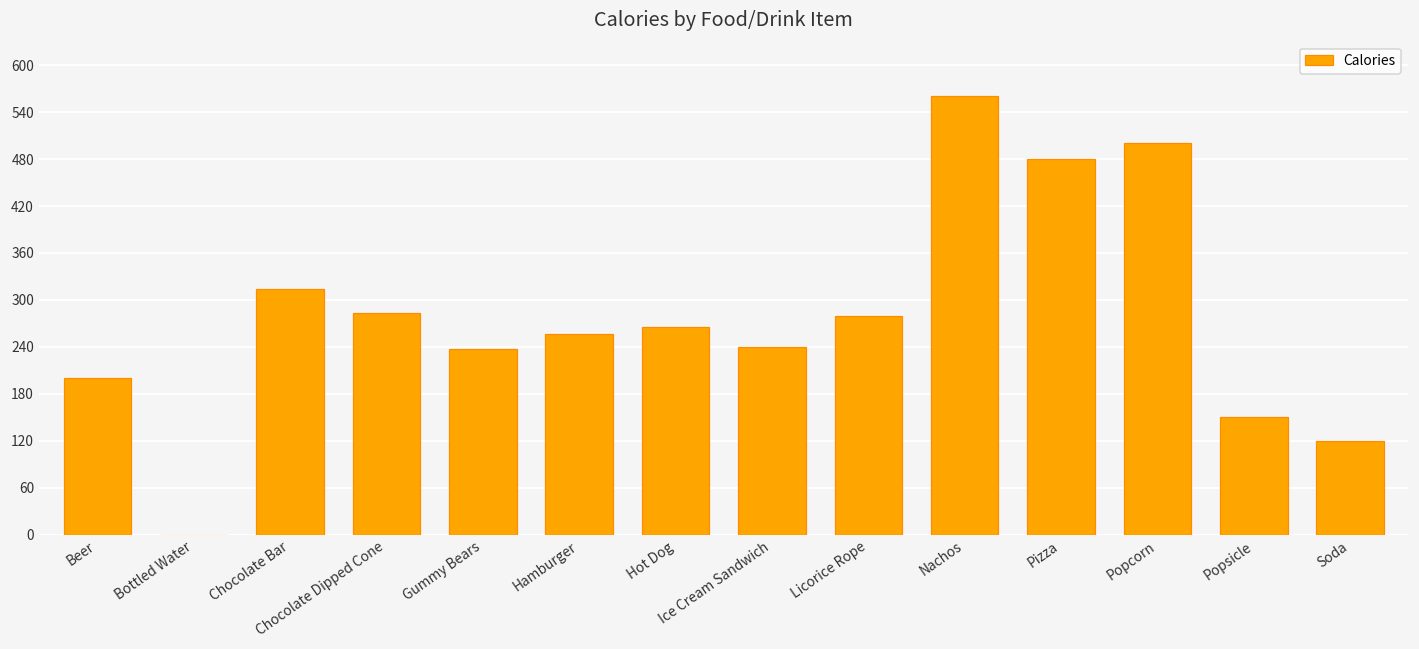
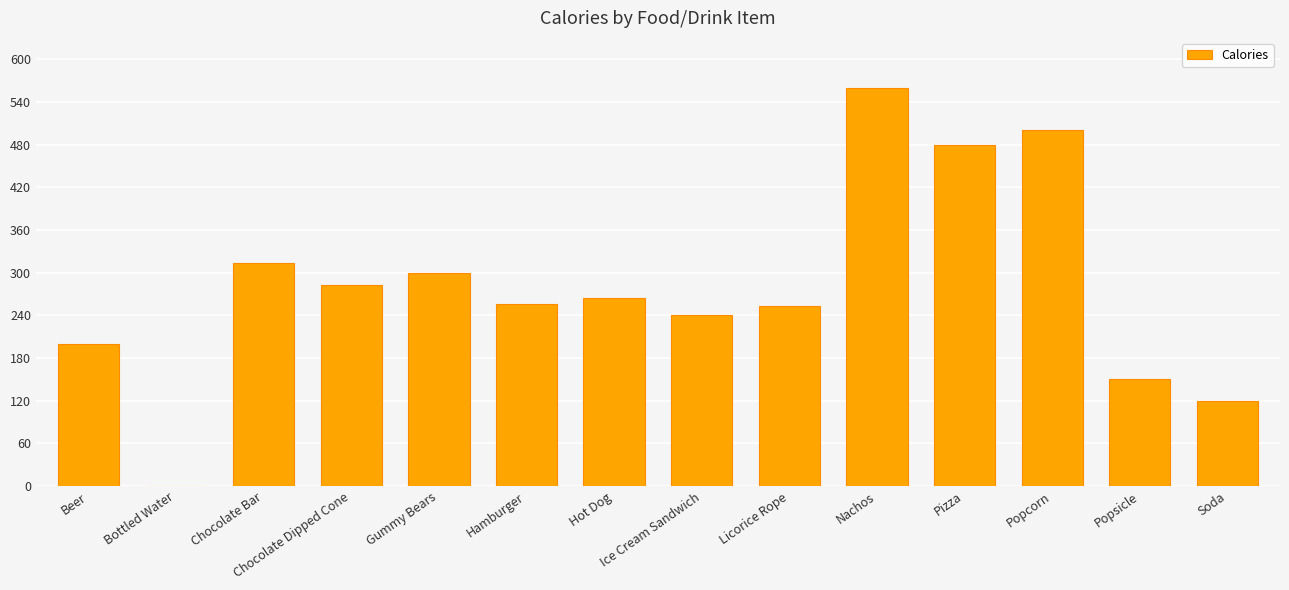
  {
    "Beer": 200,
    "Bottled Water": 0,
    "Chocolate Bar": 310,
    "Chocolate Dipped Cone": 280,
-   "Gummy Bears": 240,
+   "Gummy Bears": 300,
    "Hamburger": 260,
    "Hot Dog": 270,
    "Ice Cream Sandwich": 240,
-   "Licorice Rope": 280,
+   "Licorice Rope": 250,
    "Nachos": 560,
    "Pizza": 480,
    "Popcorn": 500,
    "Popsicle": 150,
    "Soda": 120
  }
